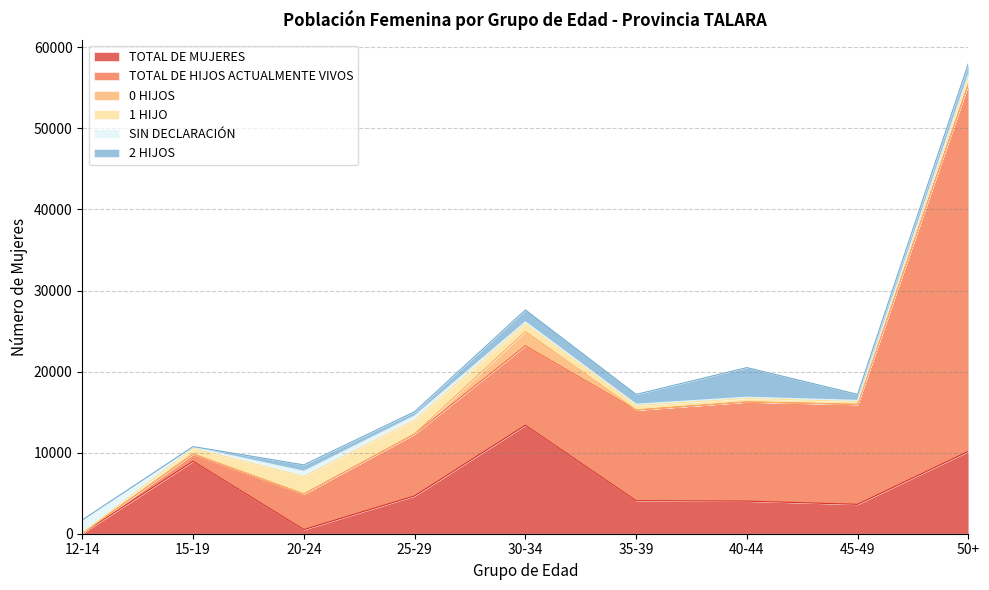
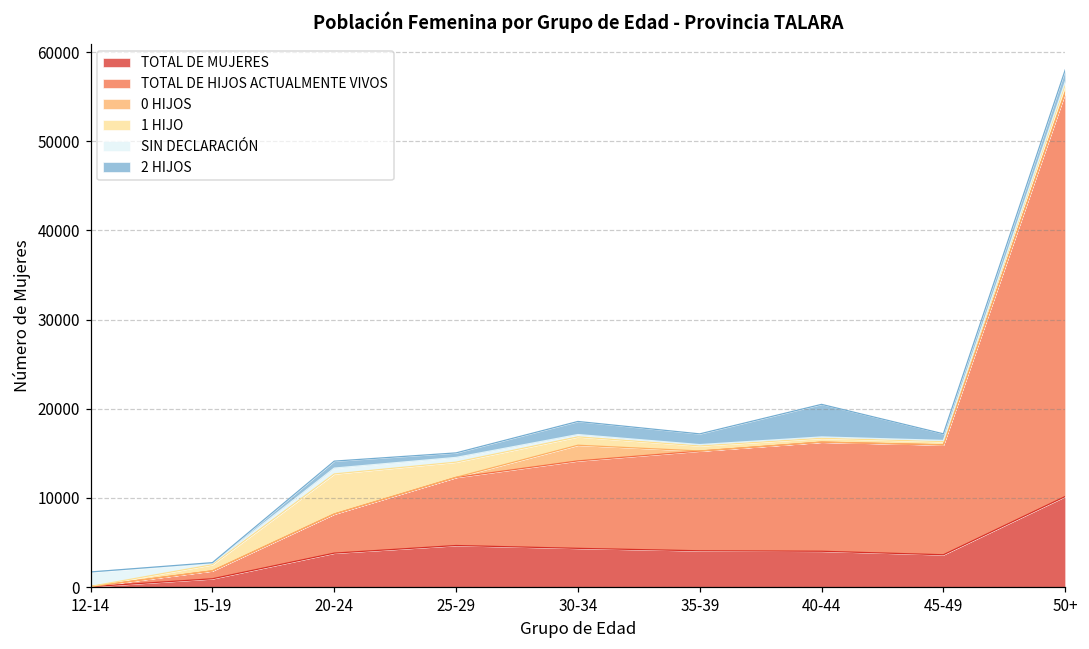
  {
    "TOTAL DE MUJERES": {
-     "15-19": 9000,
-     "20-24": 1000,
+     "15-19": 1000,
+     "20-24": 4000,
      "25-29": 5000,
-     "30-34": 13000,
+     "30-34": 4000,
      "35-39": 4000,
      "40-44": 4000,
      "45-49": 4000,
      "50+": 10000
    },
    "TOTAL DE HIJOS ACTUALMENTE VIVOS": {
      "30-34": 10000
    },
    "0 HIJOS": {
      "30-34": 2000
    },
    "1 HIJO": {
-     "20-24": 2000,
+     "20-24": 4000,
      "25-29": 2000,
      "50+": 1000
    },
    "SIN DECLARACIÓN": {
      "20-24": 1000,
      "25-29": 1000,
      "50+": 0
    },
    "2 HIJOS": {
      "20-24": 1000,
      "25-29": 1000,
      "30-34": 1000,
      "35-39": 1000,
      "40-44": 4000,
      "45-49": 1000,
      "50+": 1000
    }
  }
